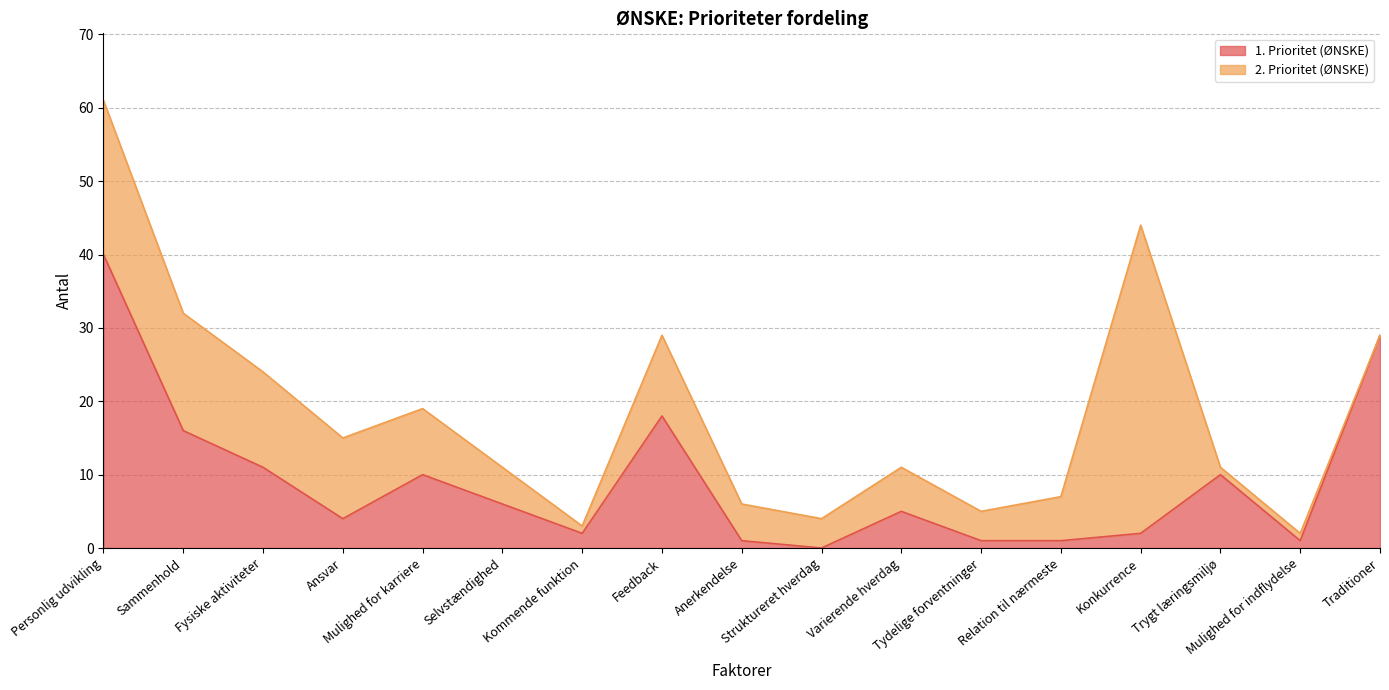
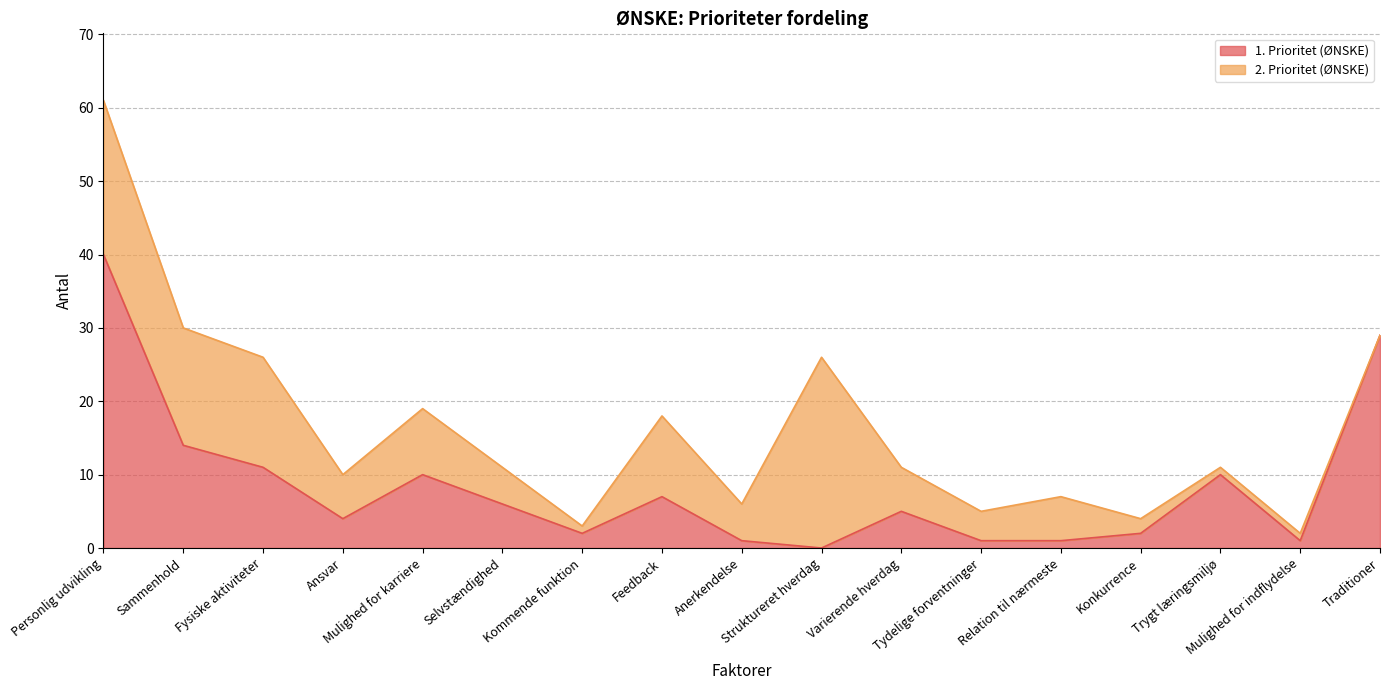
  {
    "1. Prioritet (ØNSKE)": {
      "Personlig udvikling": 40,
-     "Sammenhold": 16,
+     "Sammenhold": 14,
      "Fysiske aktiviteter": 11,
      "Ansvar": 4,
      "Mulighed for karriere": 10,
      "Selvstændighed": 6,
      "Kommende funktion": 2,
-     "Feedback": 18,
+     "Feedback": 7,
      "Anerkendelse": 1,
      "Struktureret hverdag": 0,
      "Varierende hverdag": 5,
      "Tydelige forventninger": 1,
      "Relation til nærmeste": 1,
      "Konkurrence": 2,
      "Trygt læringsmiljø": 10,
      "Mulighed for indflydelse": 1
    },
    "2. Prioritet (ØNSKE)": {
      "Personlig udvikling": 21,
      "Sammenhold": 16,
-     "Fysiske aktiviteter": 13,
-     "Ansvar": 11,
+     "Fysiske aktiviteter": 15,
+     "Ansvar": 6,
      "Mulighed for karriere": 9,
      "Selvstændighed": 5,
      "Kommende funktion": 1,
      "Feedback": 11,
      "Anerkendelse": 5,
-     "Struktureret hverdag": 4,
+     "Struktureret hverdag": 26,
      "Varierende hverdag": 6,
      "Tydelige forventninger": 4,
      "Relation til nærmeste": 6,
-     "Konkurrence": 42,
+     "Konkurrence": 2,
      "Trygt læringsmiljø": 1,
      "Mulighed for indflydelse": 1
    }
  }
